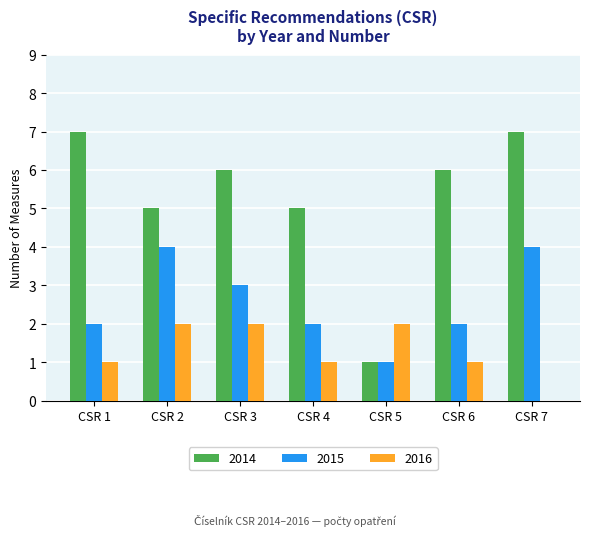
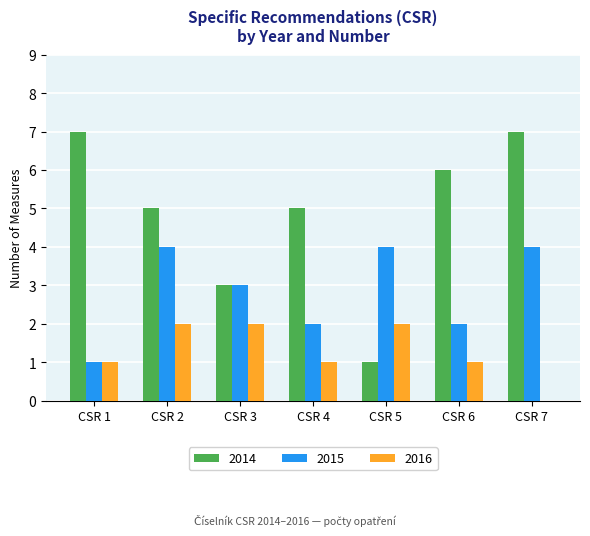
  {
    "2014": {
      "CSR 1": 7,
      "CSR 2": 5,
-     "CSR 3": 6,
+     "CSR 3": 3,
      "CSR 4": 5,
      "CSR 5": 1,
      "CSR 6": 6,
      "CSR 7": 7
    },
    "2015": {
-     "CSR 1": 2,
+     "CSR 1": 1,
      "CSR 2": 4,
      "CSR 3": 3,
      "CSR 4": 2,
-     "CSR 5": 1,
+     "CSR 5": 4,
      "CSR 6": 2,
      "CSR 7": 4
    },
    "2016": {
      "CSR 1": 1,
      "CSR 2": 2,
      "CSR 3": 2,
      "CSR 4": 1,
      "CSR 5": 2,
      "CSR 6": 1,
      "CSR 7": 0
    }
  }
